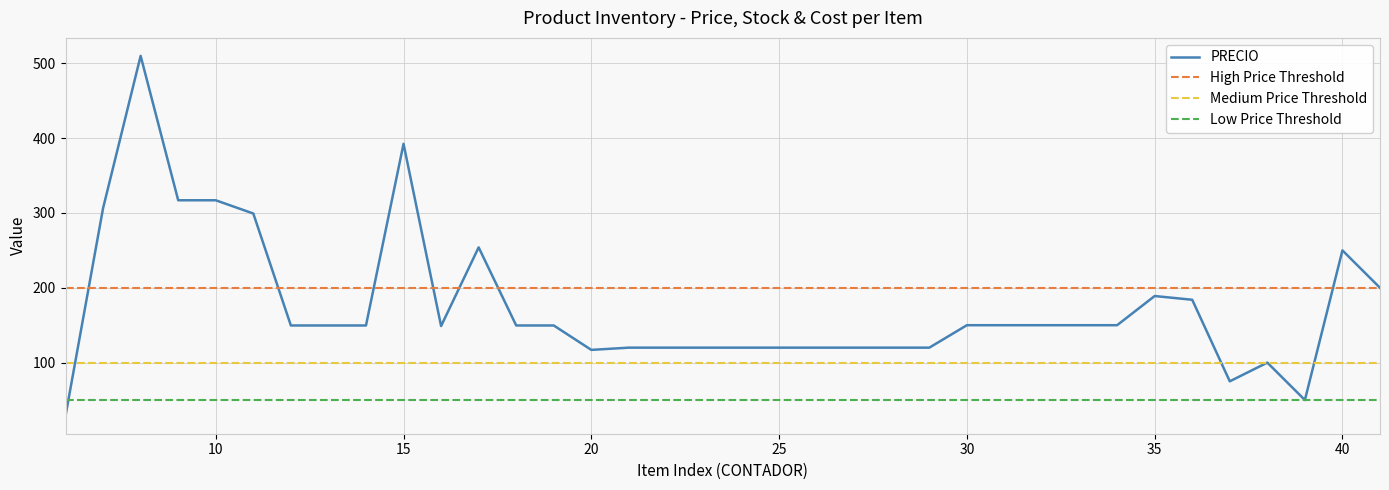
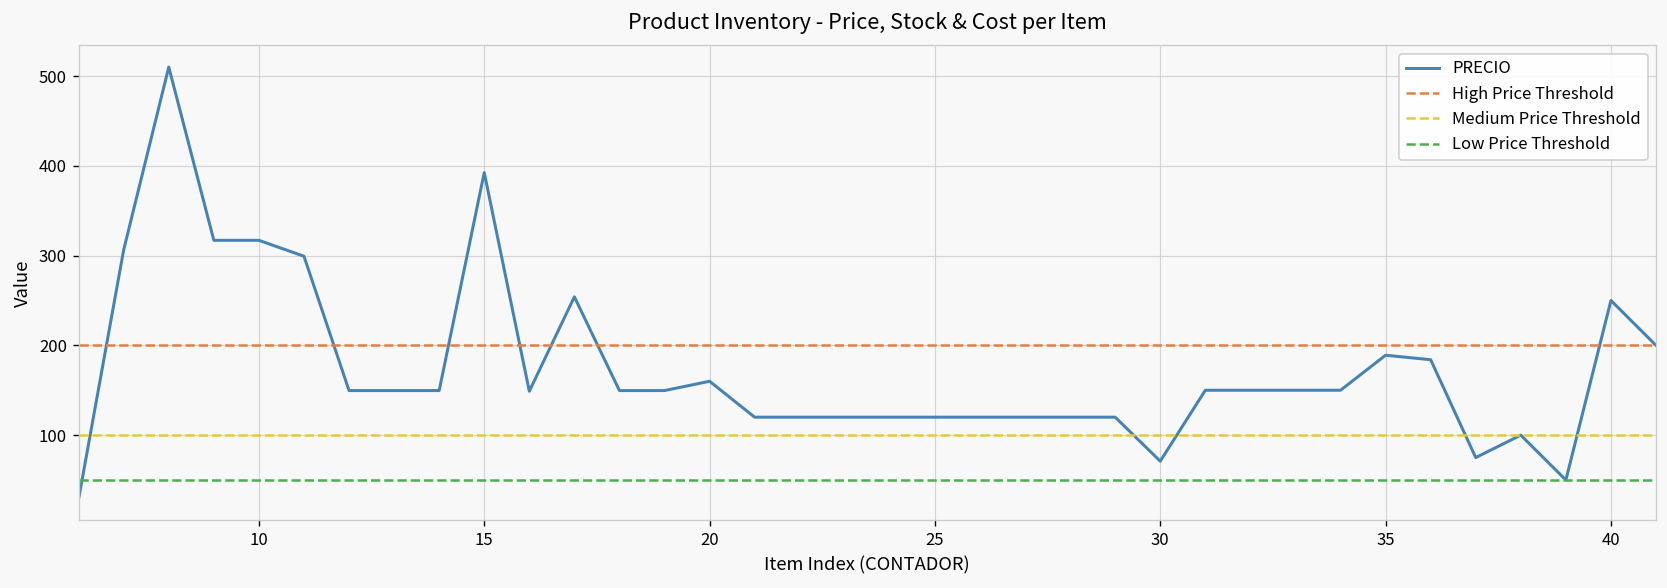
  {
    "10": 320,
    "15": 390,
-   "20": 120,
+   "20": 160,
    "25": 120,
-   "30": 150,
+   "30": 70,
    "35": 190,
    "40": 250
  }
